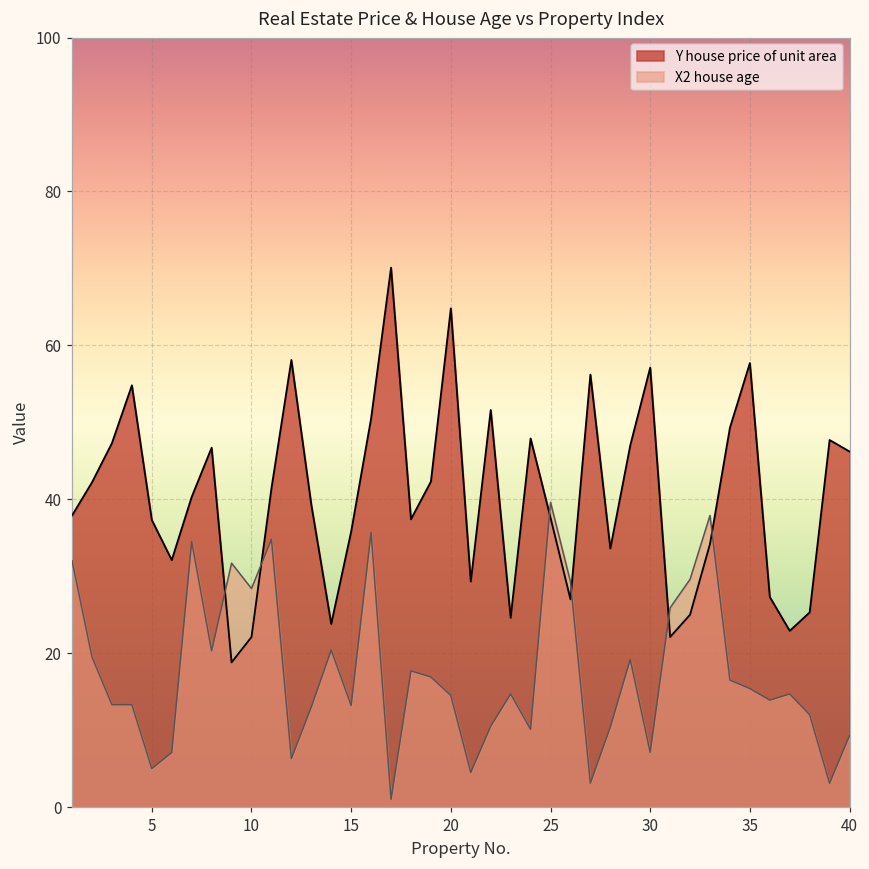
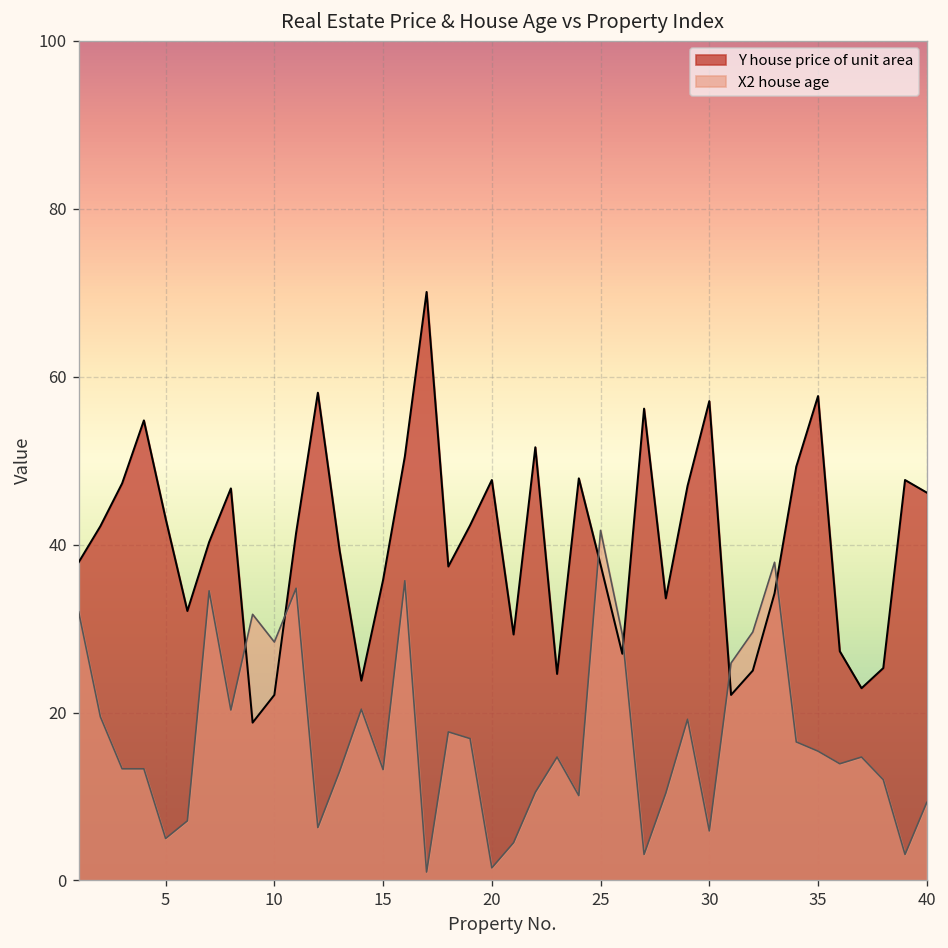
  {
    "Y house price of unit area": {
-     "5": 37,
+     "5": 43,
      "10": 22,
      "15": 36,
-     "20": 65,
+     "20": 48,
      "25": 38,
      "30": 57,
      "35": 58,
      "40": 46
    },
    "X2 house age": {
      "5": 5,
      "10": 28,
      "15": 13,
-     "20": 15,
-     "25": 40,
-     "30": 7,
+     "20": 2,
+     "25": 42,
+     "30": 6,
      "35": 15,
      "40": 9
    }
  }
